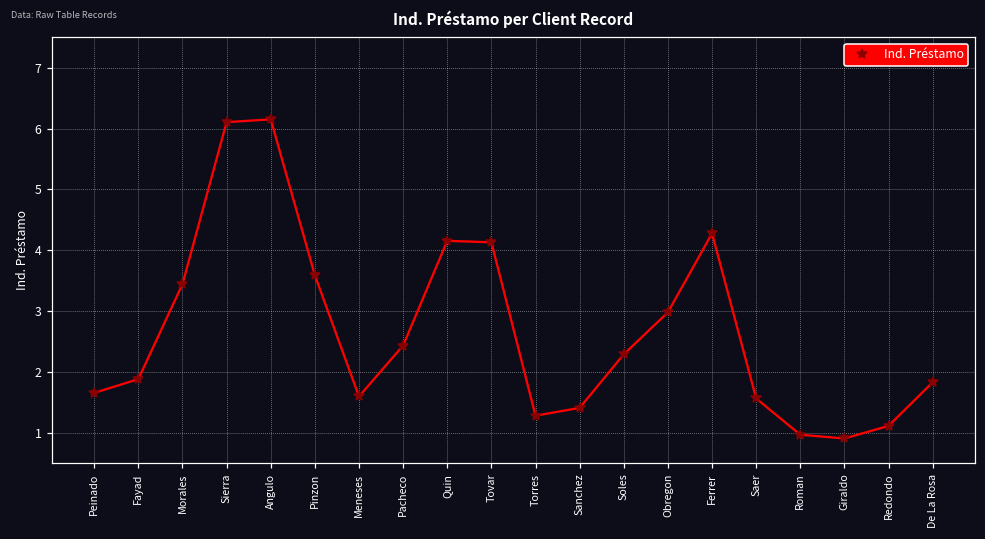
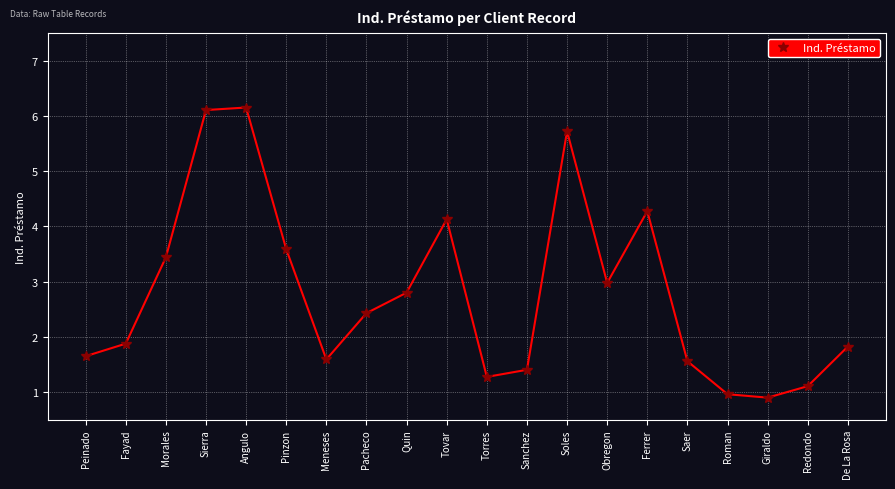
  {
    "Peinado": 1.7,
    "Fayad": 1.9,
    "Morales": 3.4,
    "Sierra": 6.1,
    "Angulo": 6.2,
    "Pinzon": 3.6,
    "Meneses": 1.6,
    "Pacheco": 2.4,
-   "Quin": 4.2,
+   "Quin": 2.8,
    "Tovar": 4.1,
    "Torres": 1.3,
    "Sanchez": 1.4,
-   "Soles": 2.3,
+   "Soles": 5.7,
    "Obregon": 3.0,
    "Ferrer": 4.3,
    "Saer": 1.6,
    "Roman": 1.0,
    "Giraldo": 0.9,
    "Redondo": 1.1,
    "De La Rosa": 1.8
  }
